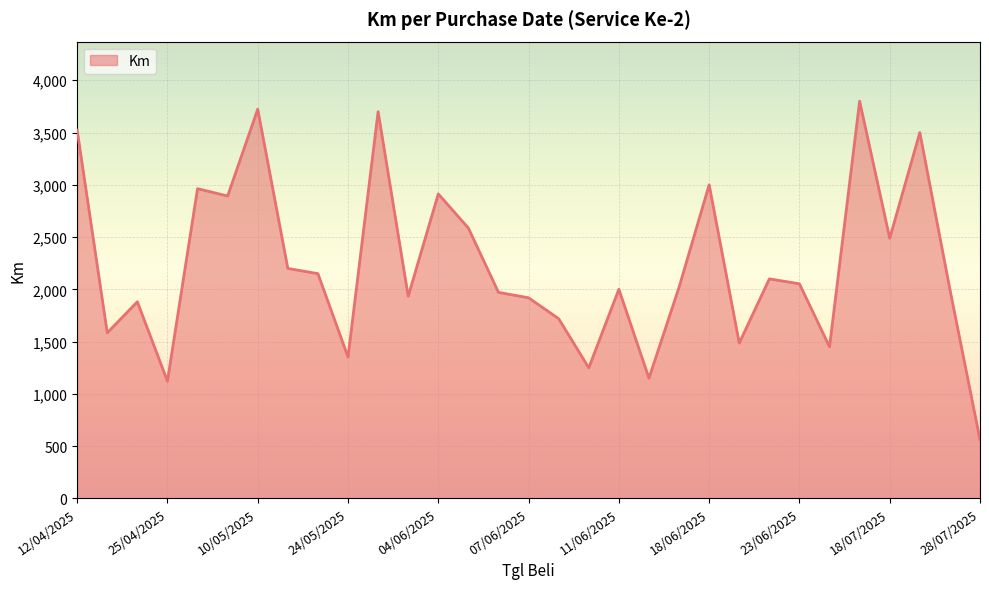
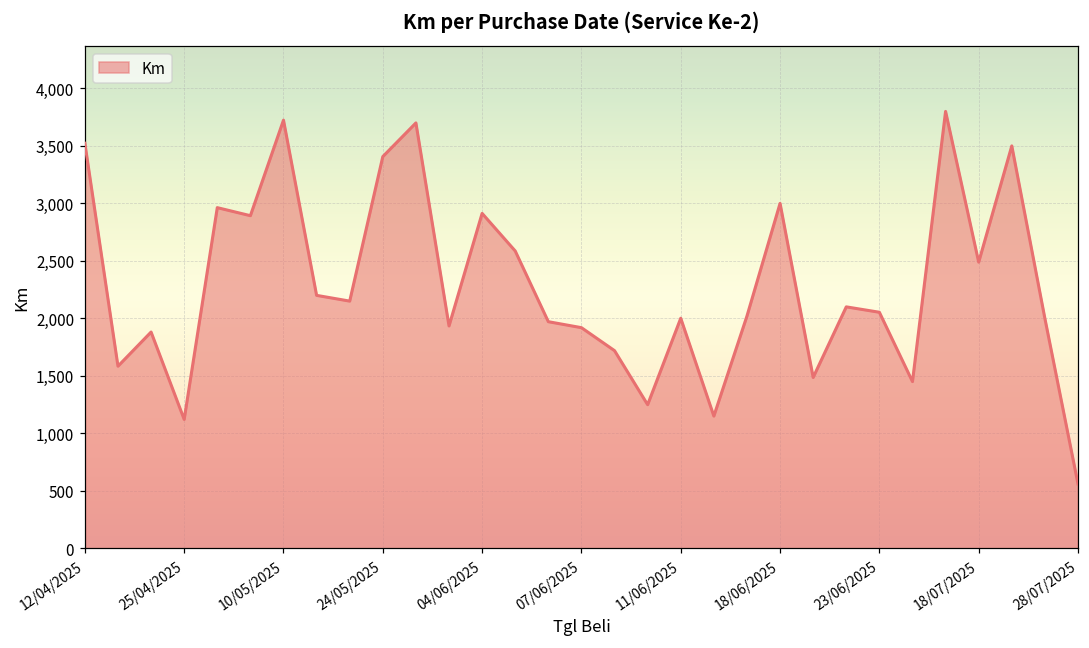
  {
    "10/05/2025": "3,720",
-   "24/05/2025": "1,350",
+   "24/05/2025": "3,410",
    "28/07/2025": "560"
  }
